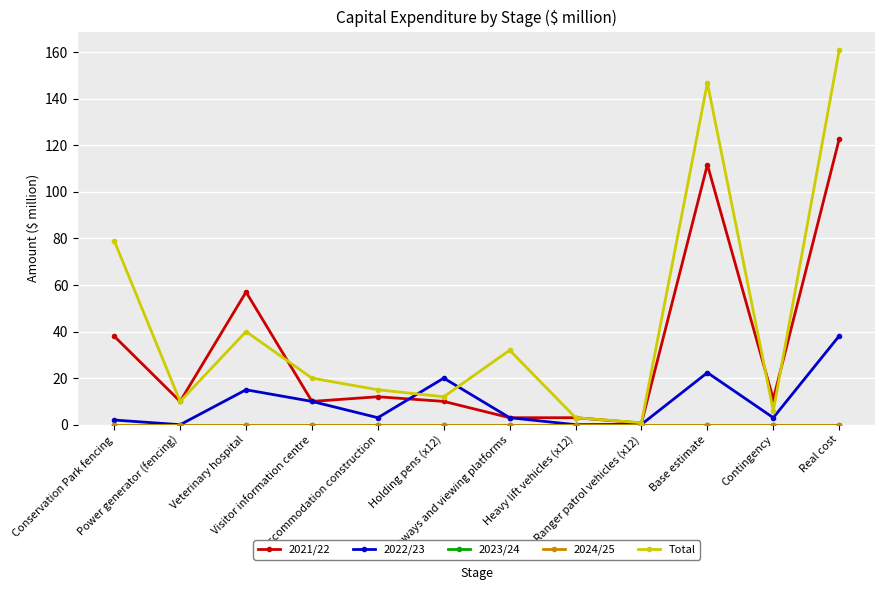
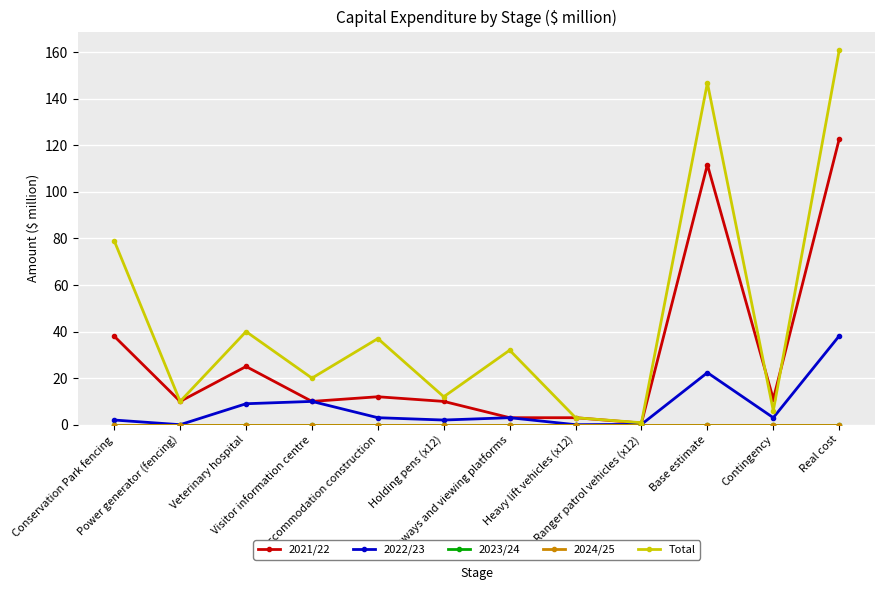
  {
    "2021/22": {
      "Conservation Park fencing": 38,
-     "Veterinary hospital": 57,
+     "Veterinary hospital": 25,
      "Accommodation construction": 12,
      "Holding pens (x12)": 10,
      "Base estimate": 112,
      "Contingency": 11,
      "Real cost": 123
    },
    "2022/23": {
      "Conservation Park fencing": 2,
-     "Veterinary hospital": 15,
+     "Veterinary hospital": 9,
      "Accommodation construction": 3,
-     "Holding pens (x12)": 20,
+     "Holding pens (x12)": 2,
      "Base estimate": 22,
      "Contingency": 3,
      "Real cost": 38
    },
    "2024/25": {
      "Conservation Park fencing": 0,
      "Veterinary hospital": 0,
      "Visitor information centre": 0,
      "Accommodation construction": 0,
      "Holding pens (x12)": 0,
      "Pathways and viewing platforms": 0,
      "Base estimate": 0,
      "Contingency": 0,
      "Real cost": 0
    },
    "Total": {
      "Conservation Park fencing": 79,
      "Veterinary hospital": 40,
      "Visitor information centre": 20,
-     "Accommodation construction": 15,
+     "Accommodation construction": 37,
      "Holding pens (x12)": 12,
      "Pathways and viewing platforms": 32,
      "Base estimate": 147,
      "Contingency": 6,
      "Real cost": 161
    }
  }
